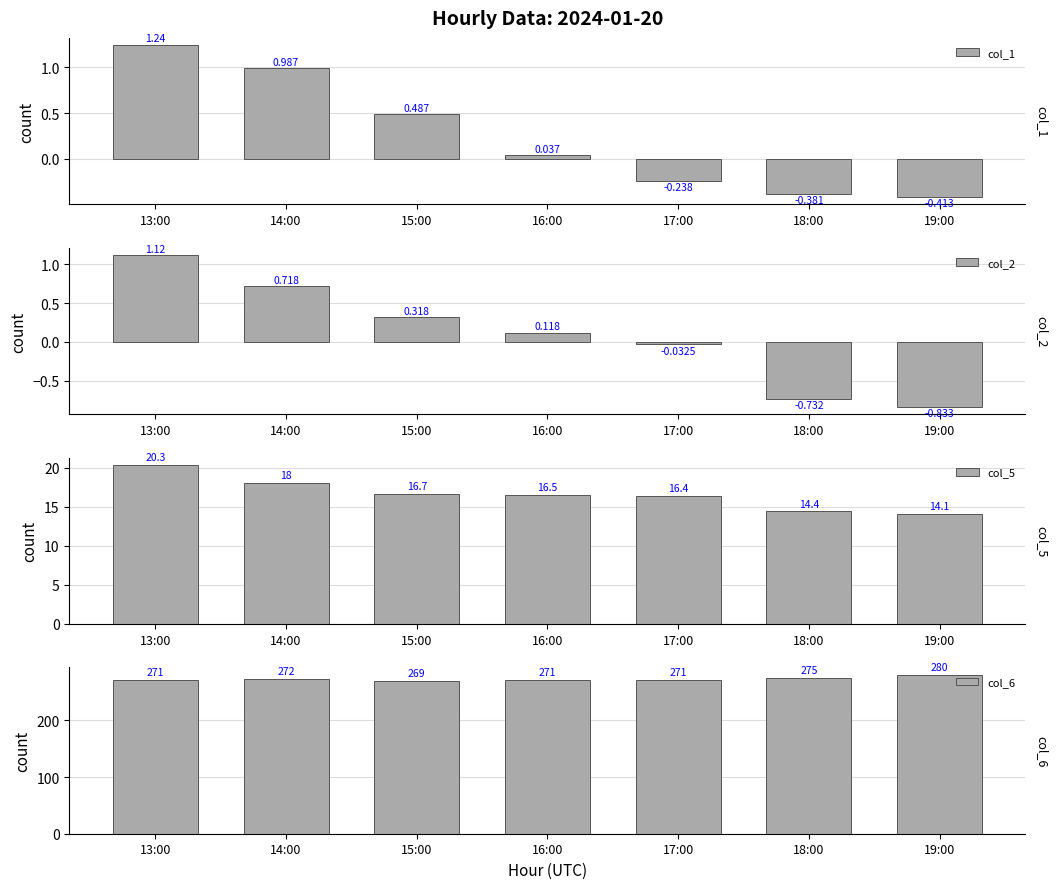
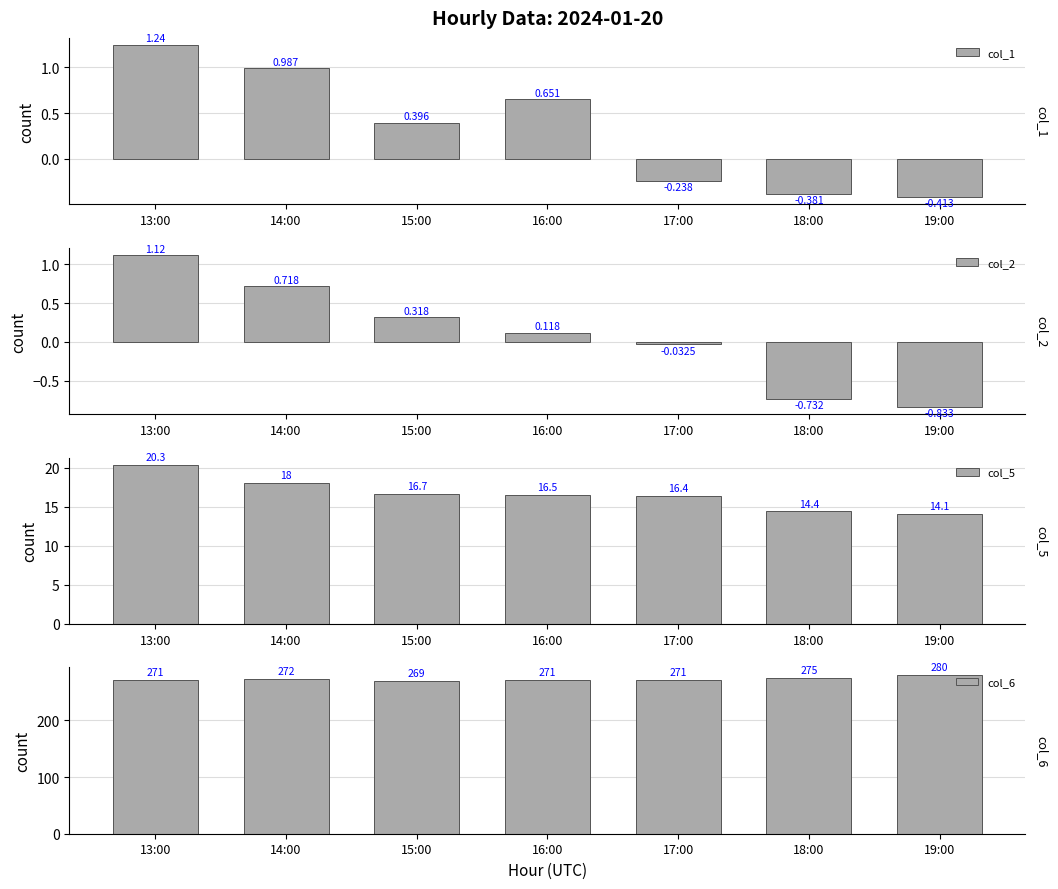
  {
    "Hourly Data: 2024-01-20": {
      "13:00": 1.24,
      "14:00": 0.987,
-     "15:00": 0.487,
-     "16:00": 0.037,
+     "15:00": 0.396,
+     "16:00": 0.651,
      "17:00": -0.238,
      "18:00": -0.381,
      "19:00": -0.413
    }
  }
